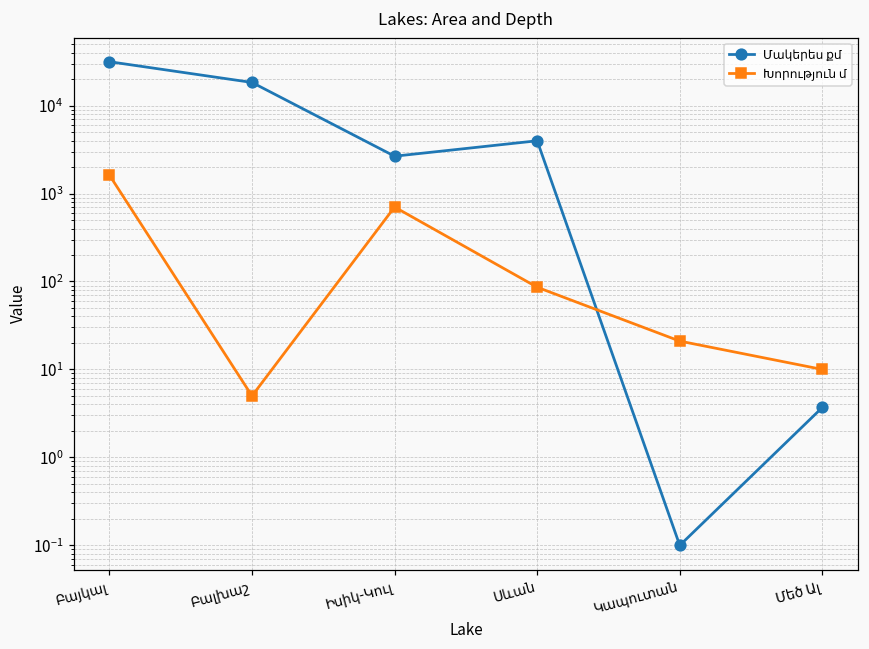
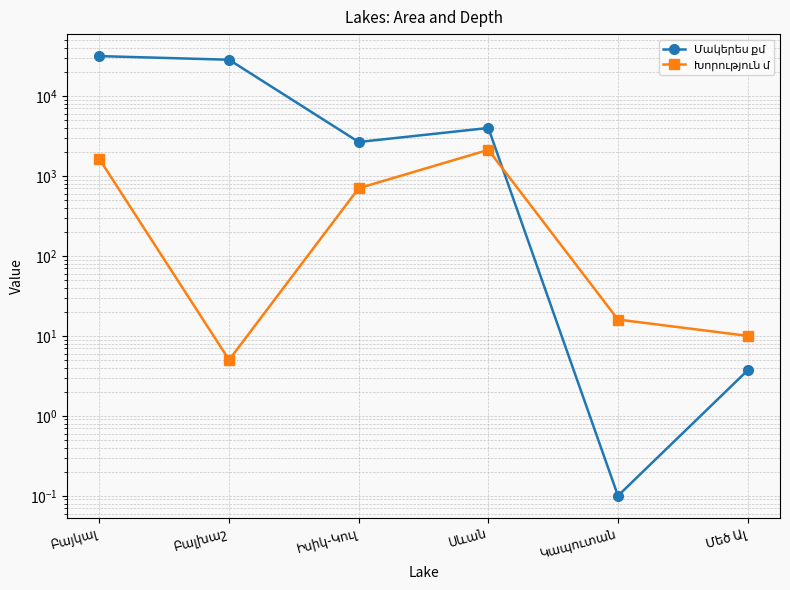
  {
    "Մակերես քմ": {
      "Բայկալ": 32000,
-     "Բալխաշ": 18000,
+     "Բալխաշ": 28000,
      "Իսիկ-Կուլ": 2700,
      "Սևան": 4000,
      "Կապուտան": 0.10,
      "Մեծ Ալ": 4
    },
    "Խորություն մ": {
      "Բայկալ": 1600,
      "Բալխաշ": 5,
      "Իսիկ-Կուլ": 700,
-     "Սևան": 90,
-     "Կապուտան": 21,
+     "Սևան": 2100,
+     "Կապուտան": 16,
      "Մեծ Ալ": 10
    }
  }
